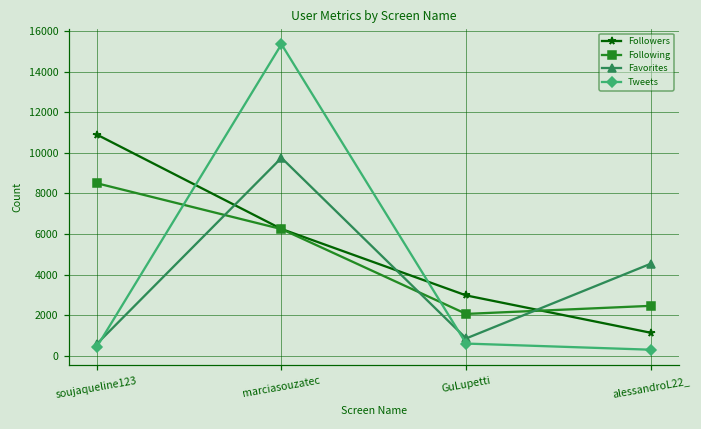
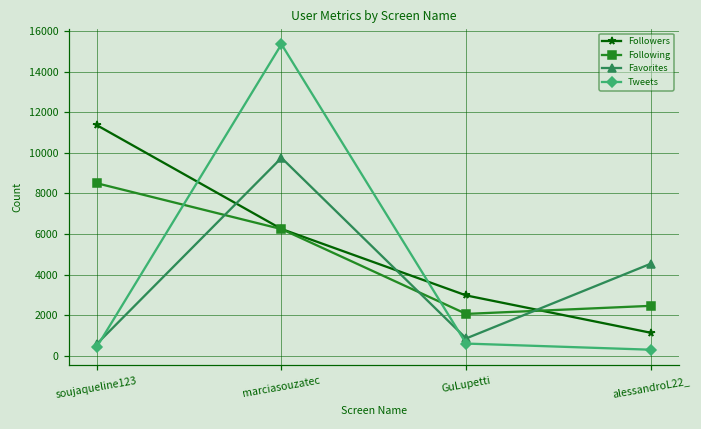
  {
    "Followers": {
-     "soujaqueline123": 10900,
+     "soujaqueline123": 11400,
      "GuLupetti": 3000,
      "alessandroL22_": 1100
    }
  }
